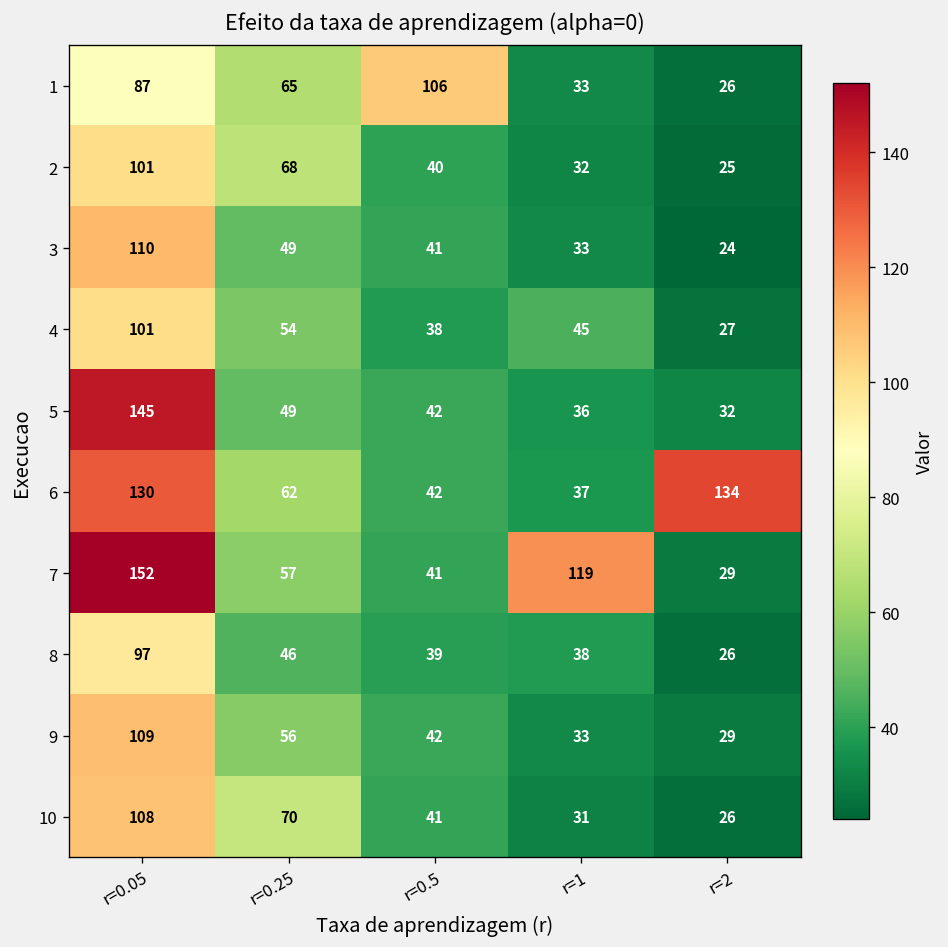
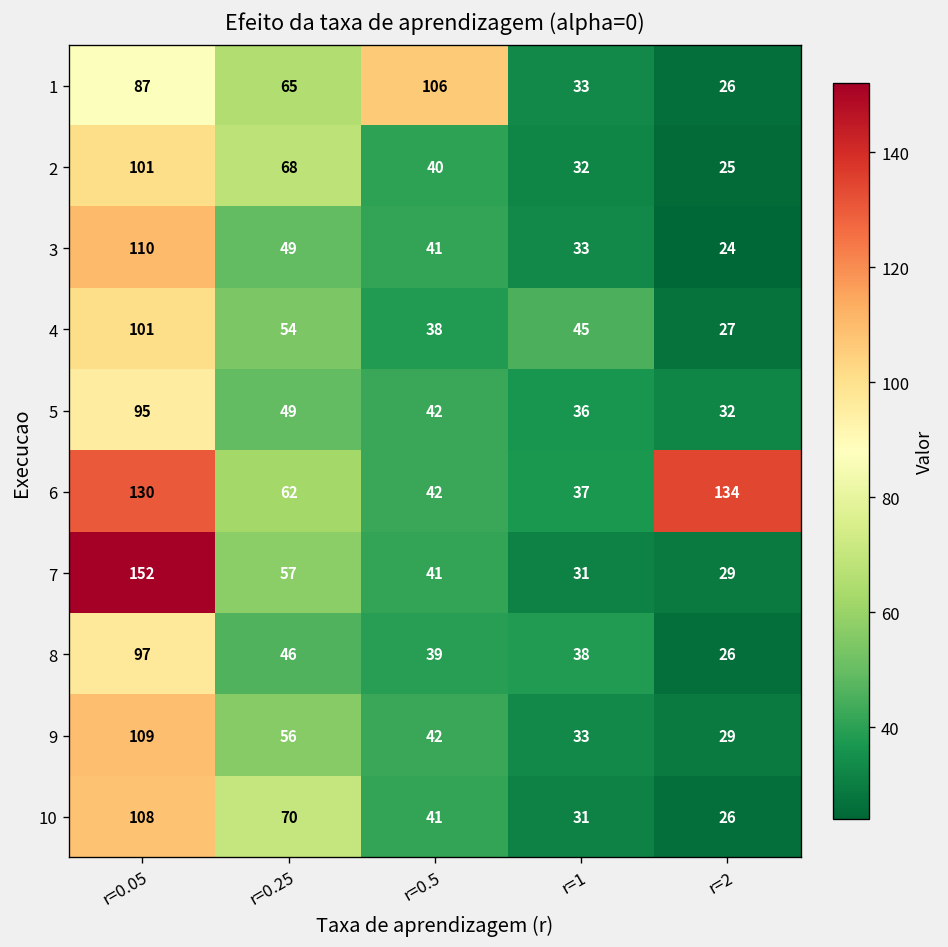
  {
    "1": {
      "r=0.05": 87,
      "r=0.25": 65,
      "r=0.5": 106,
      "r=1": 33,
      "r=2": 26
    },
    "2": {
      "r=0.05": 101,
      "r=0.25": 68,
      "r=0.5": 40,
      "r=1": 32,
      "r=2": 25
    },
    "3": {
      "r=0.05": 110,
      "r=0.25": 49,
      "r=0.5": 41,
      "r=1": 33,
      "r=2": 24
    },
    "4": {
      "r=0.05": 101,
      "r=0.25": 54,
      "r=0.5": 38,
      "r=1": 45,
      "r=2": 27
    },
    "5": {
-     "r=0.05": 145,
+     "r=0.05": 95,
      "r=0.25": 49,
      "r=0.5": 42,
      "r=1": 36,
      "r=2": 32
    },
    "6": {
      "r=0.05": 130,
      "r=0.25": 62,
      "r=0.5": 42,
      "r=1": 37,
      "r=2": 134
    },
    "7": {
      "r=0.05": 152,
      "r=0.25": 57,
      "r=0.5": 41,
-     "r=1": 119,
+     "r=1": 31,
      "r=2": 29
    },
    "8": {
      "r=0.05": 97,
      "r=0.25": 46,
      "r=0.5": 39,
      "r=1": 38,
      "r=2": 26
    },
    "9": {
      "r=0.05": 109,
      "r=0.25": 56,
      "r=0.5": 42,
      "r=1": 33,
      "r=2": 29
    },
    "10": {
      "r=0.05": 108,
      "r=0.25": 70,
      "r=0.5": 41,
      "r=1": 31,
      "r=2": 26
    }
  }
